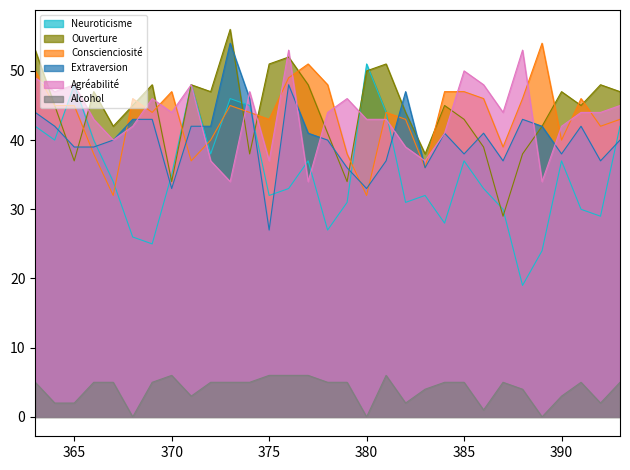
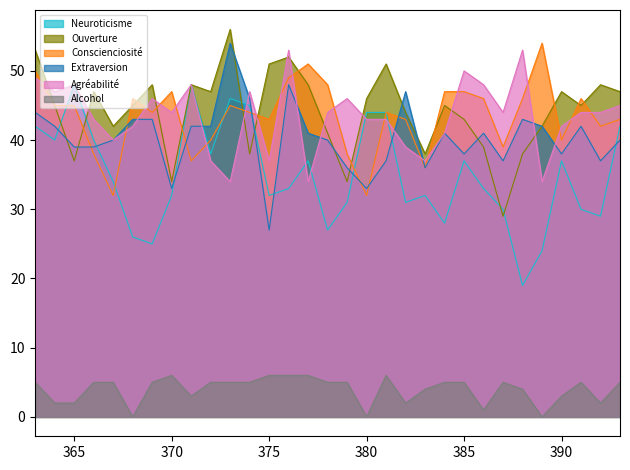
  {
    "Neuroticisme": {
-     "370": 35,
+     "370": 32,
      "375": 32,
-     "380": 51,
+     "380": 44,
      "385": 37,
      "390": 37
    },
    "Ouverture": {
      "365": 37,
      "370": 34,
      "375": 51,
-     "380": 50,
+     "380": 46,
      "385": 43,
      "390": 47
    },
    "Conscienciosité": {
      "370": 47,
      "375": 43,
      "380": 32,
      "385": 47,
      "390": 40
    },
    "Extraversion": {
      "365": 39,
      "370": 33,
      "375": 27,
      "380": 33,
      "385": 38,
      "390": 38
    },
    "Agréabilité": {
      "370": 44,
      "375": 37,
      "380": 43,
      "385": 50,
      "390": 42
    },
    "Alcohol": {
      "365": 2,
      "370": 6,
      "375": 6,
      "380": 0,
      "385": 5,
      "390": 3
    }
  }
